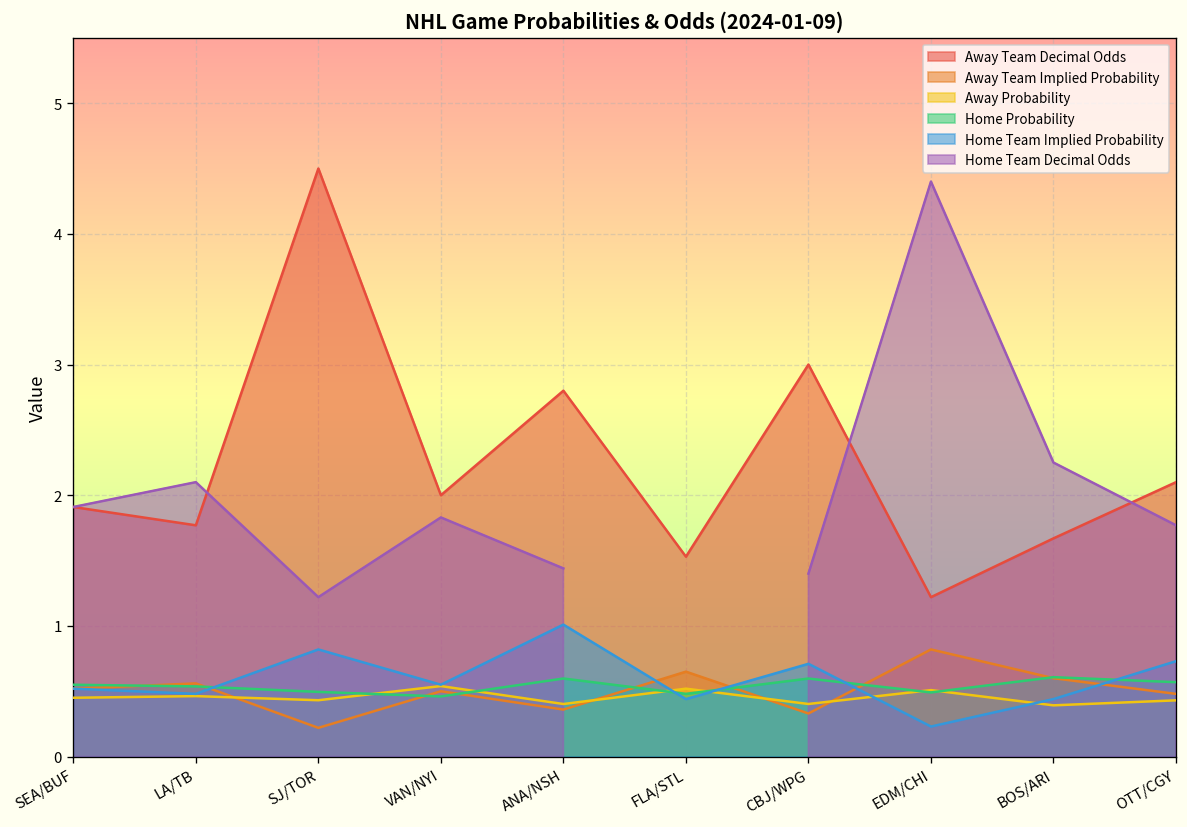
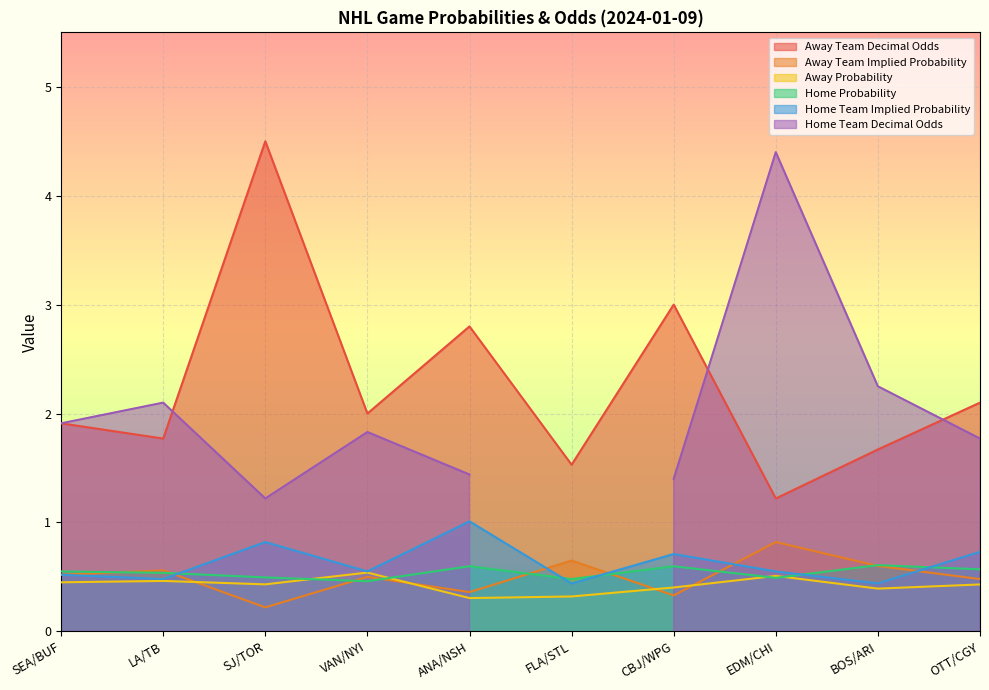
  {
    "Away Probability": {
      "SEA/BUF": 0.45,
      "SJ/TOR": 0.43,
-     "ANA/NSH": 0.40,
-     "FLA/STL": 0.52,
+     "ANA/NSH": 0.31,
+     "FLA/STL": 0.32,
      "CBJ/WPG": 0.40,
      "BOS/ARI": 0.39,
      "OTT/CGY": 0.43
    },
    "Home Probability": {
      "SEA/BUF": 0.55,
      "SJ/TOR": 0.50,
      "VAN/NYI": 0.46,
      "ANA/NSH": 0.60,
      "FLA/STL": 0.48,
      "CBJ/WPG": 0.60,
      "OTT/CGY": 0.57
    },
    "Home Team Implied Probability": {
      "SJ/TOR": 0.82,
      "ANA/NSH": 1.01,
      "FLA/STL": 0.44,
      "CBJ/WPG": 0.71,
-     "EDM/CHI": 0.23,
+     "EDM/CHI": 0.55,
      "BOS/ARI": 0.44,
      "OTT/CGY": 0.73
    }
  }
